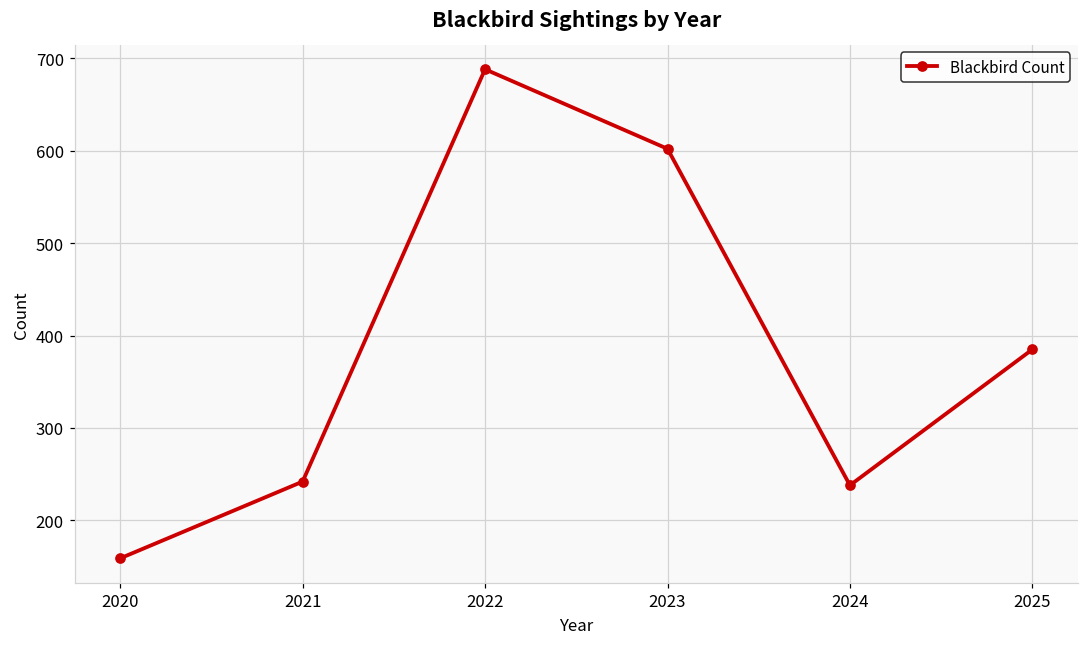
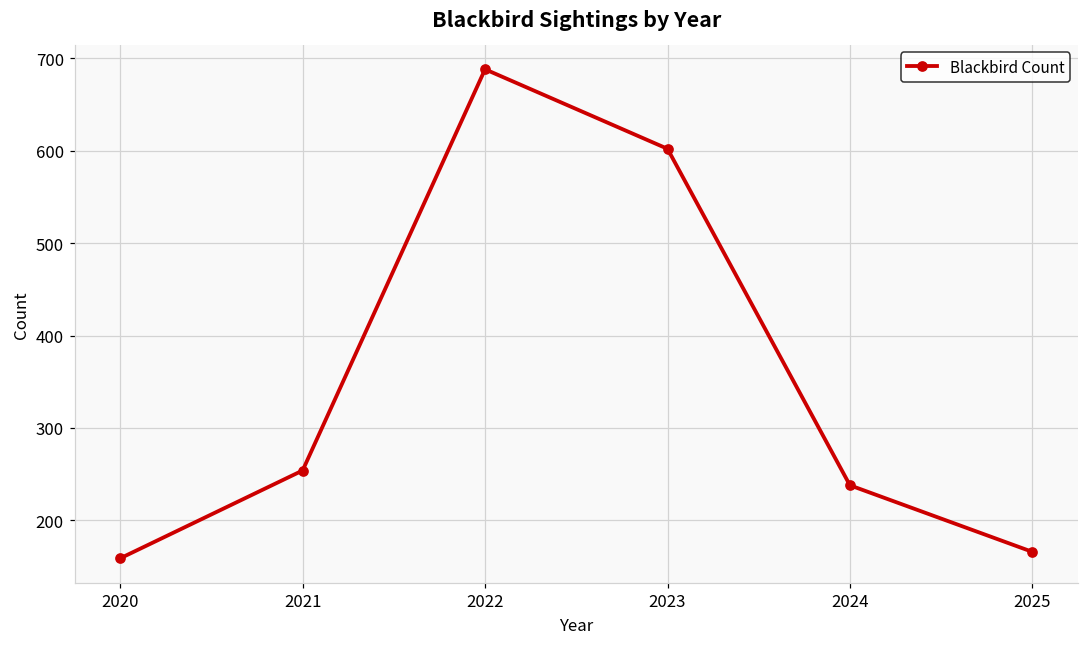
  {
    "2020": 160,
-   "2021": 240,
+   "2021": 250,
    "2022": 690,
    "2023": 600,
    "2024": 240,
-   "2025": 390
+   "2025": 170
  }
